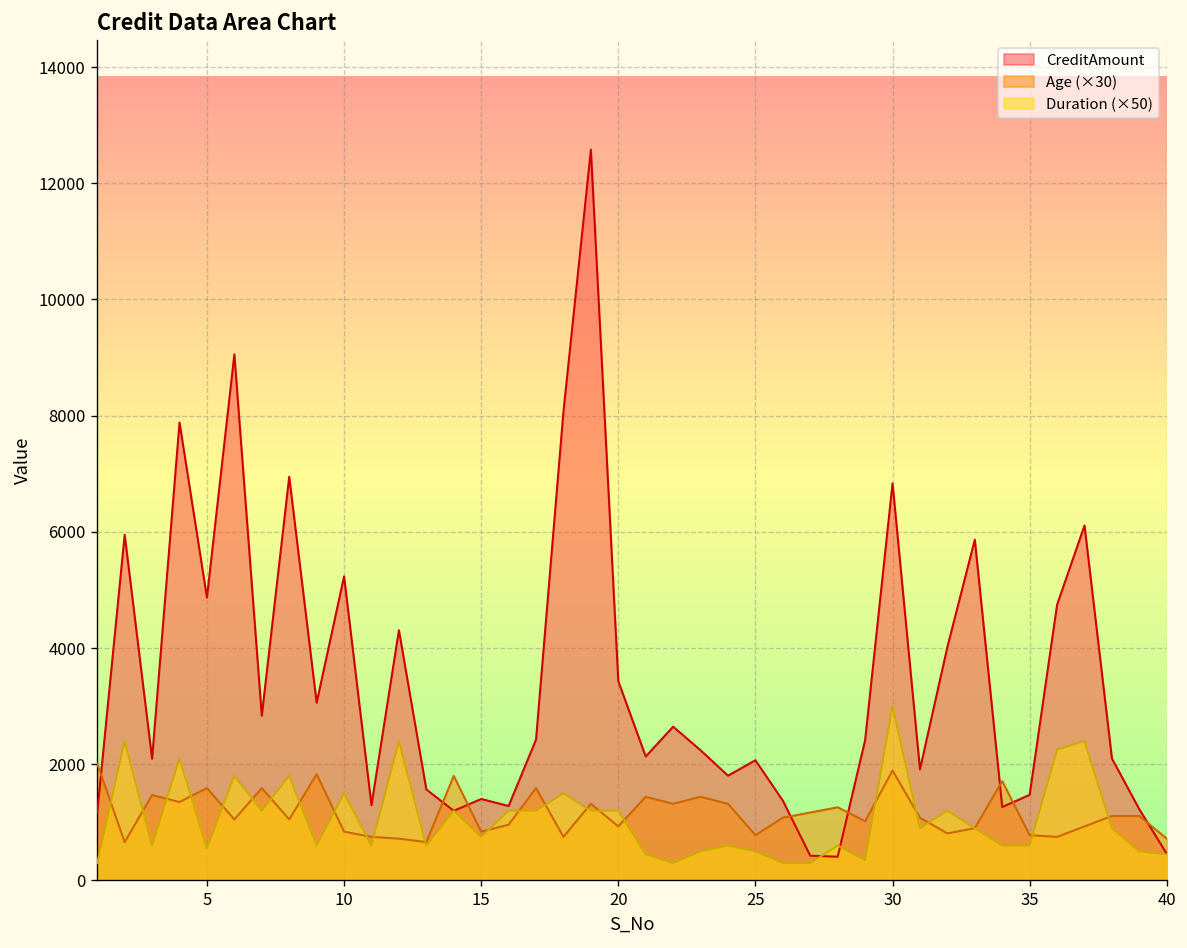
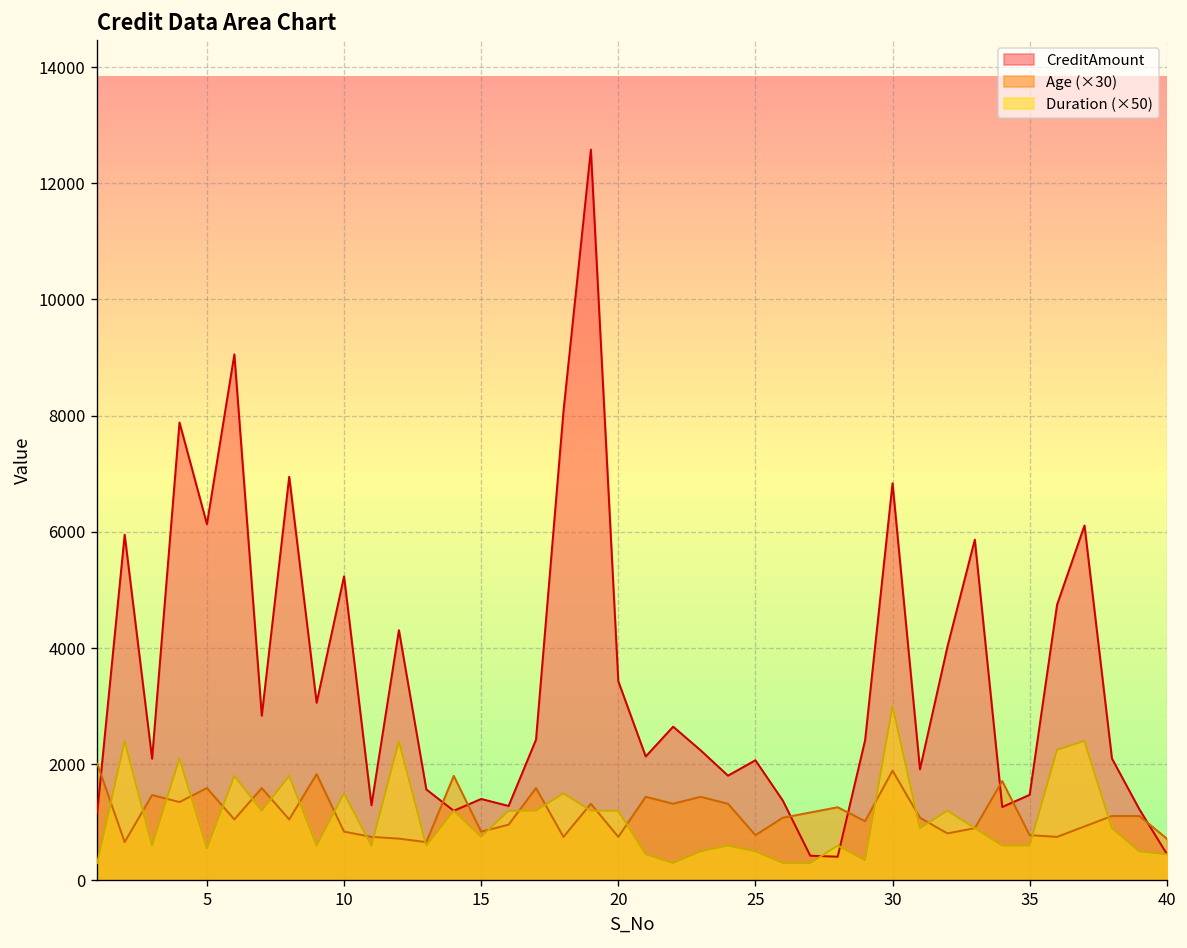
  {
    "CreditAmount": {
-     "5": 4900,
+     "5": 6100,
      "10": 5200,
      "15": 1400,
      "20": 3400,
      "25": 2100,
      "30": 6800,
      "35": 1500
    },
    "Age (×30)": {
      "5": 1600,
      "10": 800,
      "15": 800,
-     "20": 900,
+     "20": 800,
      "25": 800,
      "30": 1900,
      "35": 800,
      "40": 700
    },
    "Duration (×50)": {
      "5": 600,
      "10": 1500,
      "15": 800,
      "20": 1200,
      "25": 500,
      "30": 3000,
      "35": 600
    }
  }
